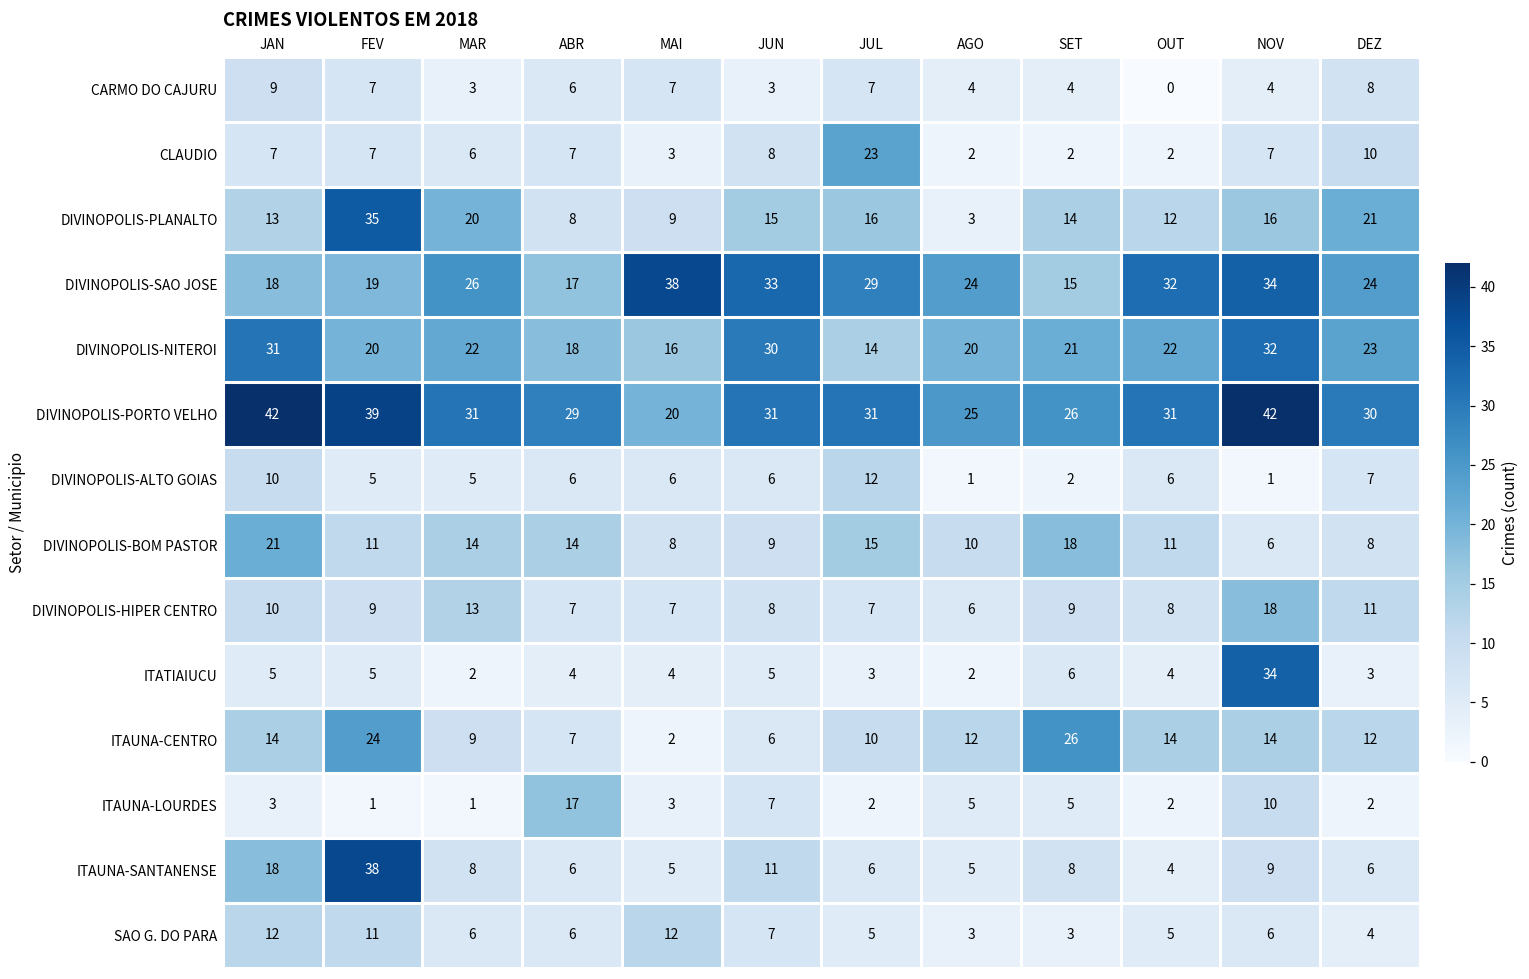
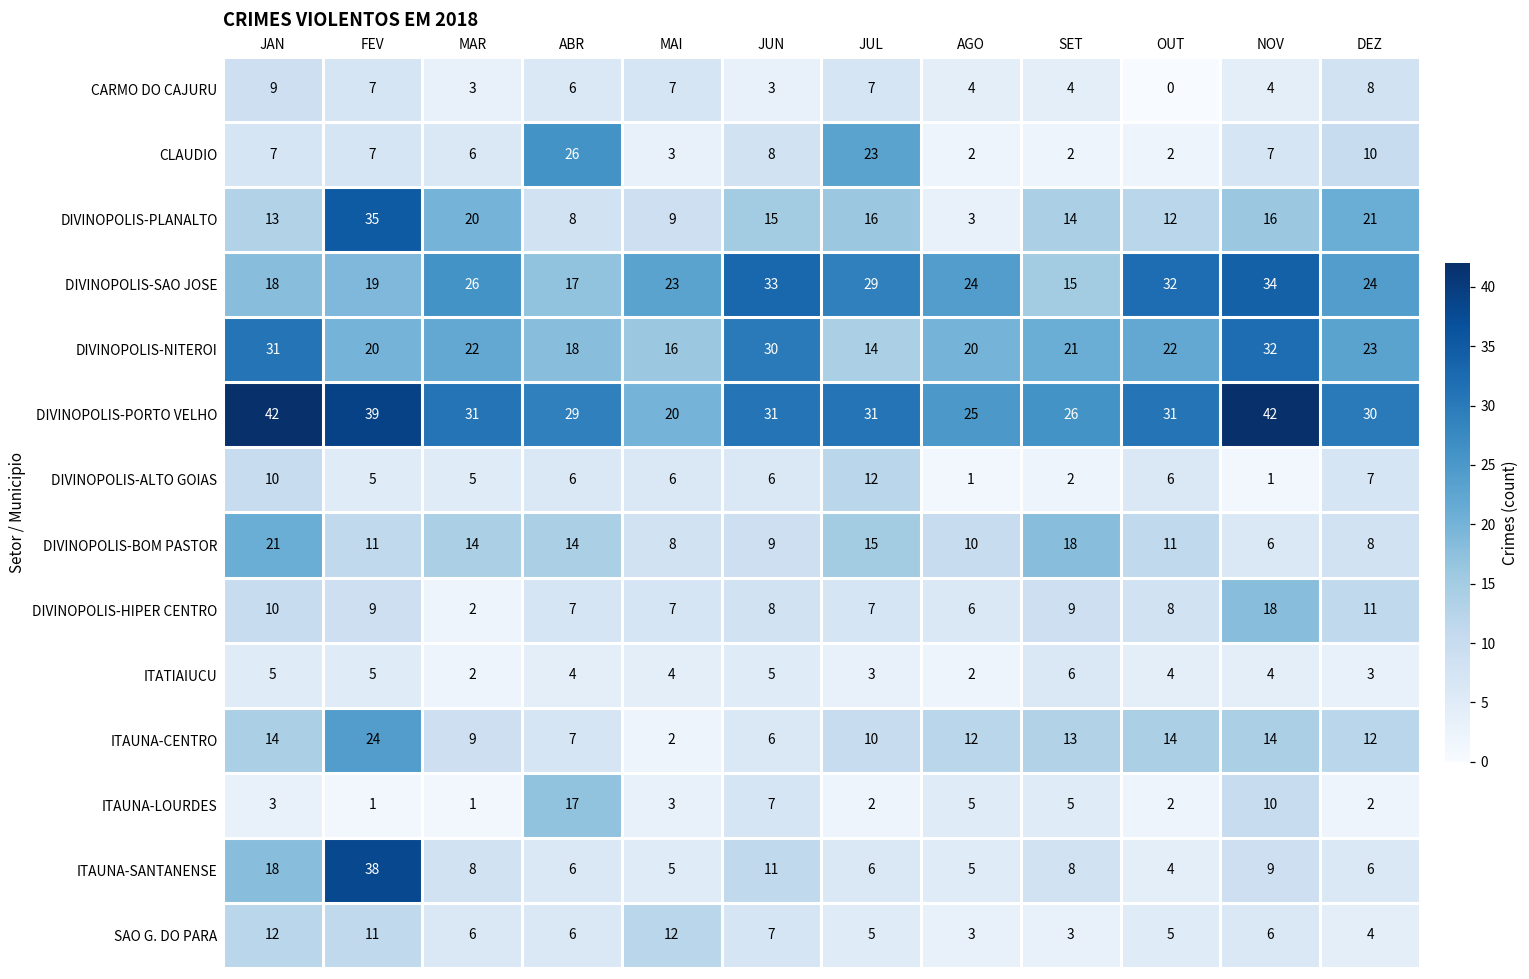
  {
    "CARMO DO CAJURU": {
      "JAN": 9,
      "FEV": 7,
      "MAR": 3,
      "ABR": 6,
      "MAI": 7,
      "JUN": 3,
      "JUL": 7,
      "AGO": 4,
      "SET": 4,
      "OUT": 0,
      "NOV": 4,
      "DEZ": 8
    },
    "CLAUDIO": {
      "JAN": 7,
      "FEV": 7,
      "MAR": 6,
-     "ABR": 7,
+     "ABR": 26,
      "MAI": 3,
      "JUN": 8,
      "JUL": 23,
      "AGO": 2,
      "SET": 2,
      "OUT": 2,
      "NOV": 7,
      "DEZ": 10
    },
    "DIVINOPOLIS-PLANALTO": {
      "JAN": 13,
      "FEV": 35,
      "MAR": 20,
      "ABR": 8,
      "MAI": 9,
      "JUN": 15,
      "JUL": 16,
      "AGO": 3,
      "SET": 14,
      "OUT": 12,
      "NOV": 16,
      "DEZ": 21
    },
    "DIVINOPOLIS-SAO JOSE": {
      "JAN": 18,
      "FEV": 19,
      "MAR": 26,
      "ABR": 17,
-     "MAI": 38,
+     "MAI": 23,
      "JUN": 33,
      "JUL": 29,
      "AGO": 24,
      "SET": 15,
      "OUT": 32,
      "NOV": 34,
      "DEZ": 24
    },
    "DIVINOPOLIS-NITEROI": {
      "JAN": 31,
      "FEV": 20,
      "MAR": 22,
      "ABR": 18,
      "MAI": 16,
      "JUN": 30,
      "JUL": 14,
      "AGO": 20,
      "SET": 21,
      "OUT": 22,
      "NOV": 32,
      "DEZ": 23
    },
    "DIVINOPOLIS-PORTO VELHO": {
      "JAN": 42,
      "FEV": 39,
      "MAR": 31,
      "ABR": 29,
      "MAI": 20,
      "JUN": 31,
      "JUL": 31,
      "AGO": 25,
      "SET": 26,
      "OUT": 31,
      "NOV": 42,
      "DEZ": 30
    },
    "DIVINOPOLIS-ALTO GOIAS": {
      "JAN": 10,
      "FEV": 5,
      "MAR": 5,
      "ABR": 6,
      "MAI": 6,
      "JUN": 6,
      "JUL": 12,
      "AGO": 1,
      "SET": 2,
      "OUT": 6,
      "NOV": 1,
      "DEZ": 7
    },
    "DIVINOPOLIS-BOM PASTOR": {
      "JAN": 21,
      "FEV": 11,
      "MAR": 14,
      "ABR": 14,
      "MAI": 8,
      "JUN": 9,
      "JUL": 15,
      "AGO": 10,
      "SET": 18,
      "OUT": 11,
      "NOV": 6,
      "DEZ": 8
    },
    "DIVINOPOLIS-HIPER CENTRO": {
      "JAN": 10,
      "FEV": 9,
-     "MAR": 13,
+     "MAR": 2,
      "ABR": 7,
      "MAI": 7,
      "JUN": 8,
      "JUL": 7,
      "AGO": 6,
      "SET": 9,
      "OUT": 8,
      "NOV": 18,
      "DEZ": 11
    },
    "ITATIAIUCU": {
      "JAN": 5,
      "FEV": 5,
      "MAR": 2,
      "ABR": 4,
      "MAI": 4,
      "JUN": 5,
      "JUL": 3,
      "AGO": 2,
      "SET": 6,
      "OUT": 4,
-     "NOV": 34,
+     "NOV": 4,
      "DEZ": 3
    },
    "ITAUNA-CENTRO": {
      "JAN": 14,
      "FEV": 24,
      "MAR": 9,
      "ABR": 7,
      "MAI": 2,
      "JUN": 6,
      "JUL": 10,
      "AGO": 12,
-     "SET": 26,
+     "SET": 13,
      "OUT": 14,
      "NOV": 14,
      "DEZ": 12
    },
    "ITAUNA-LOURDES": {
      "JAN": 3,
      "FEV": 1,
      "MAR": 1,
      "ABR": 17,
      "MAI": 3,
      "JUN": 7,
      "JUL": 2,
      "AGO": 5,
      "SET": 5,
      "OUT": 2,
      "NOV": 10,
      "DEZ": 2
    },
    "ITAUNA-SANTANENSE": {
      "JAN": 18,
      "FEV": 38,
      "MAR": 8,
      "ABR": 6,
      "MAI": 5,
      "JUN": 11,
      "JUL": 6,
      "AGO": 5,
      "SET": 8,
      "OUT": 4,
      "NOV": 9,
      "DEZ": 6
    },
    "SAO G. DO PARA": {
      "JAN": 12,
      "FEV": 11,
      "MAR": 6,
      "ABR": 6,
      "MAI": 12,
      "JUN": 7,
      "JUL": 5,
      "AGO": 3,
      "SET": 3,
      "OUT": 5,
      "NOV": 6,
      "DEZ": 4
    }
  }
